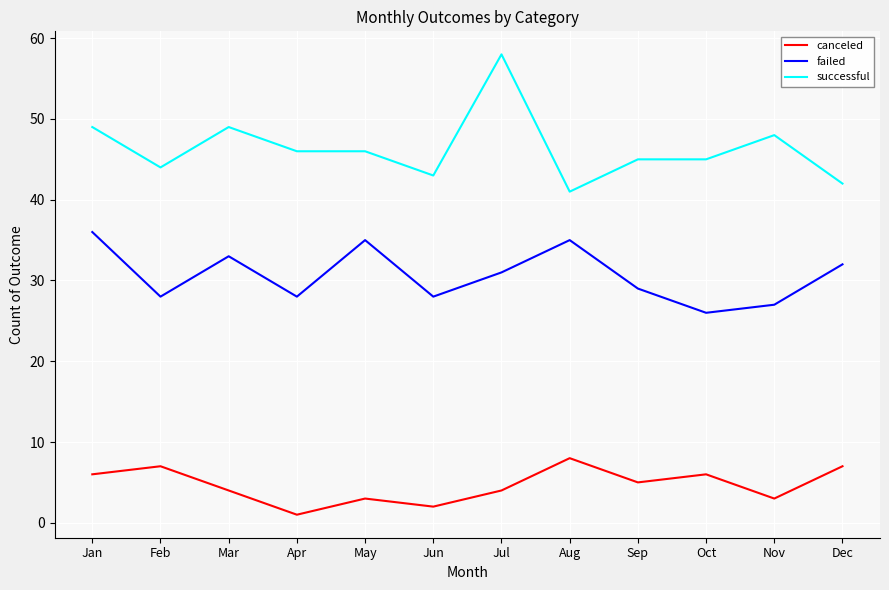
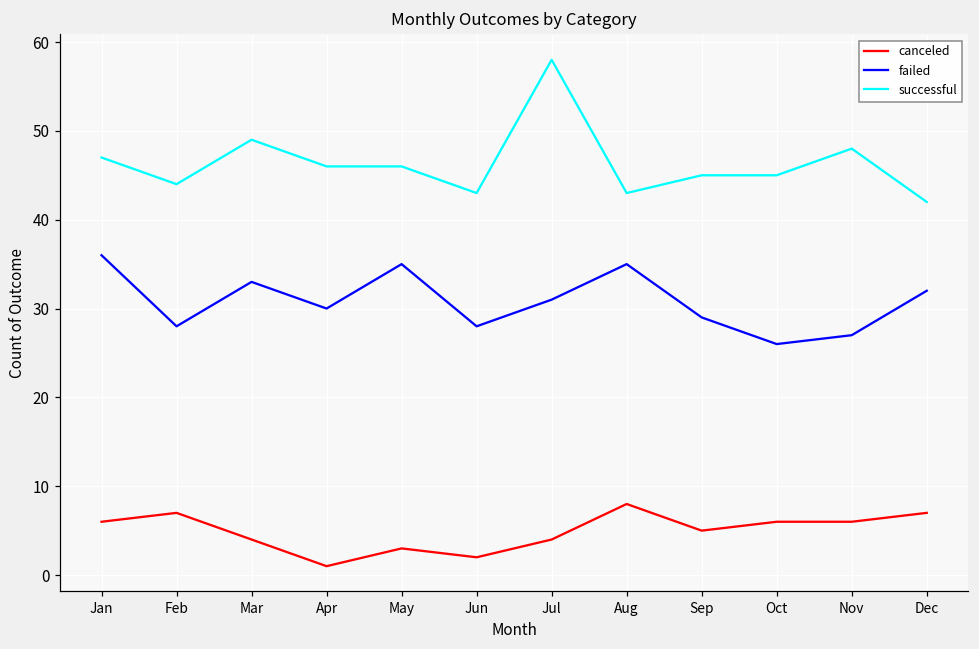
  {
    "canceled": {
      "Jan": 6,
      "Feb": 7,
      "Mar": 4,
      "Apr": 1,
      "May": 3,
      "Jun": 2,
      "Jul": 4,
      "Aug": 8,
      "Sep": 5,
      "Oct": 6,
-     "Nov": 3,
+     "Nov": 6,
      "Dec": 7
    },
    "failed": {
      "Jan": 36,
      "Feb": 28,
      "Mar": 33,
-     "Apr": 28,
+     "Apr": 30,
      "May": 35,
      "Jun": 28,
      "Jul": 31,
      "Aug": 35,
      "Sep": 29,
      "Oct": 26,
      "Nov": 27,
      "Dec": 32
    },
    "successful": {
-     "Jan": 49,
+     "Jan": 47,
      "Feb": 44,
      "Mar": 49,
      "Apr": 46,
      "May": 46,
      "Jun": 43,
      "Jul": 58,
-     "Aug": 41,
+     "Aug": 43,
      "Sep": 45,
      "Oct": 45,
      "Nov": 48,
      "Dec": 42
    }
  }
